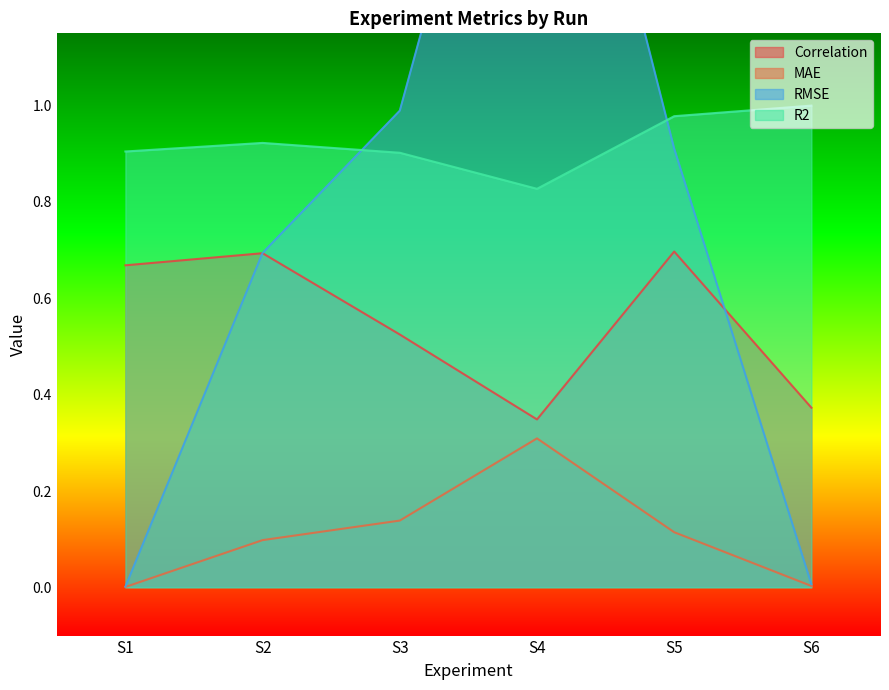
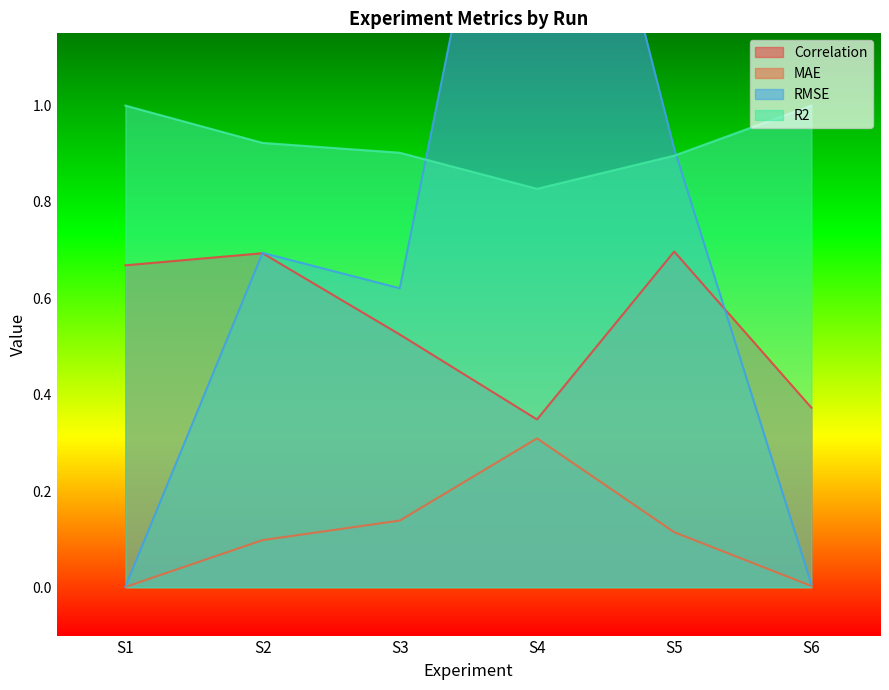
  {
    "RMSE": {
-     "S3": 0.99,
+     "S3": 0.62,
      "S5": 0.91
    },
    "R2": {
-     "S1": 0.90,
+     "S1": 1.00,
      "S2": 0.92,
      "S3": 0.90,
      "S4": 0.83,
-     "S5": 0.98
+     "S5": 0.90
    }
  }
